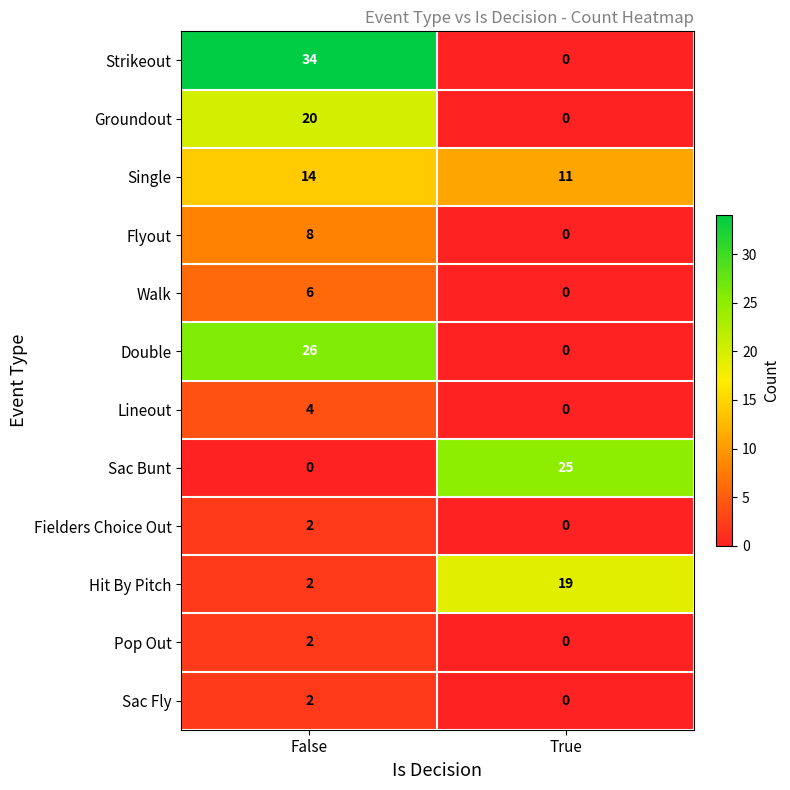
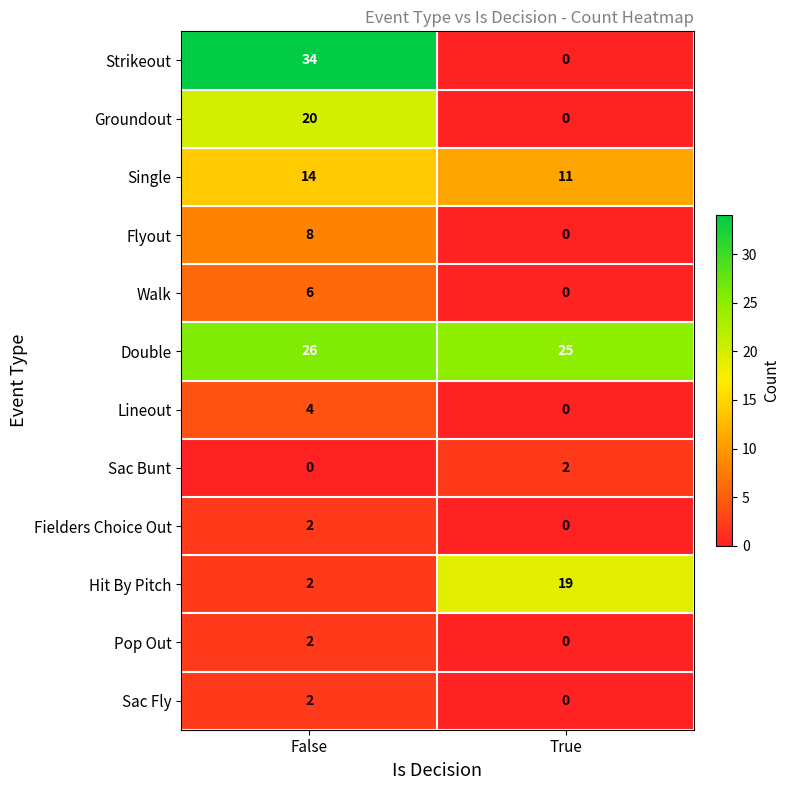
  {
    "Strikeout": {
      "False": 34,
      "True": 0
    },
    "Groundout": {
      "False": 20,
      "True": 0
    },
    "Single": {
      "False": 14,
      "True": 11
    },
    "Flyout": {
      "False": 8,
      "True": 0
    },
    "Walk": {
      "False": 6,
      "True": 0
    },
    "Double": {
      "False": 26,
-     "True": 0
+     "True": 25
    },
    "Lineout": {
      "False": 4,
      "True": 0
    },
    "Sac Bunt": {
      "False": 0,
-     "True": 25
+     "True": 2
    },
    "Fielders Choice Out": {
      "False": 2,
      "True": 0
    },
    "Hit By Pitch": {
      "False": 2,
      "True": 19
    },
    "Pop Out": {
      "False": 2,
      "True": 0
    },
    "Sac Fly": {
      "False": 2,
      "True": 0
    }
  }
